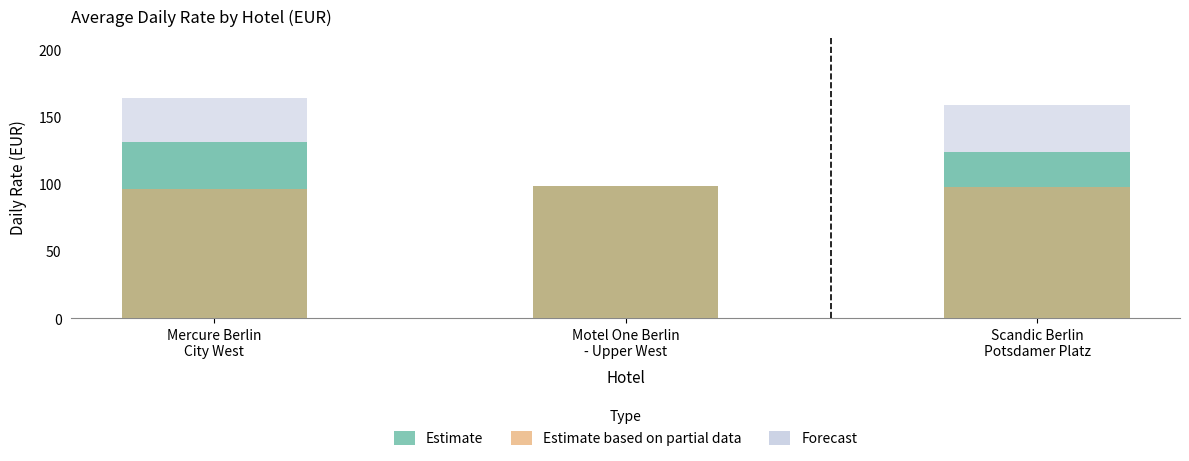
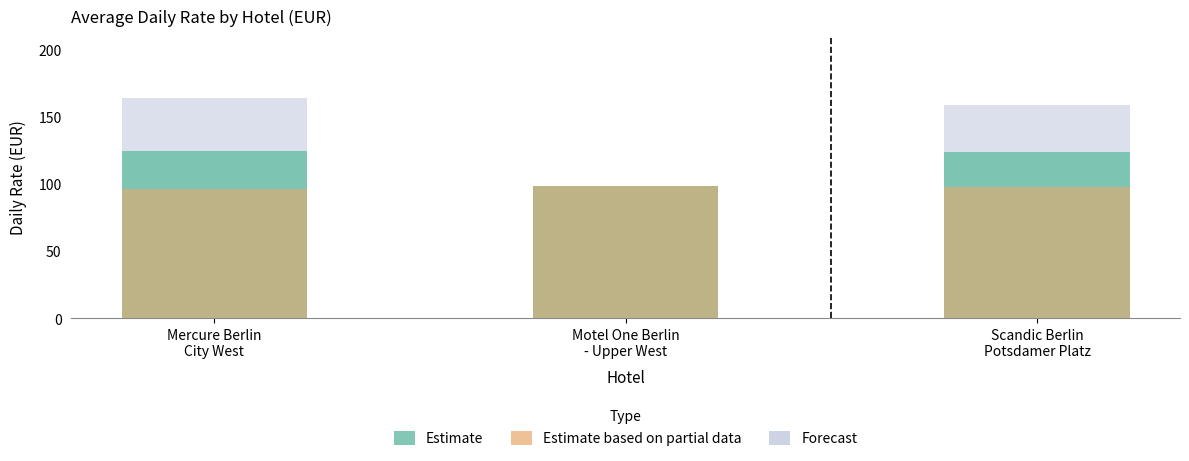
  {
    "Estimate": {
-     "Mercure Berlin City West": 132,
+     "Mercure Berlin City West": 125,
      "Motel One Berlin - Upper West": 99
    },
    "Estimate based on partial data": {
      "Motel One Berlin - Upper West": 99
    },
    "Forecast": {
      "Mercure Berlin City West": 164,
      "Motel One Berlin - Upper West": 99,
      "Scandic Berlin Potsdamer Platz": 159
    }
  }
